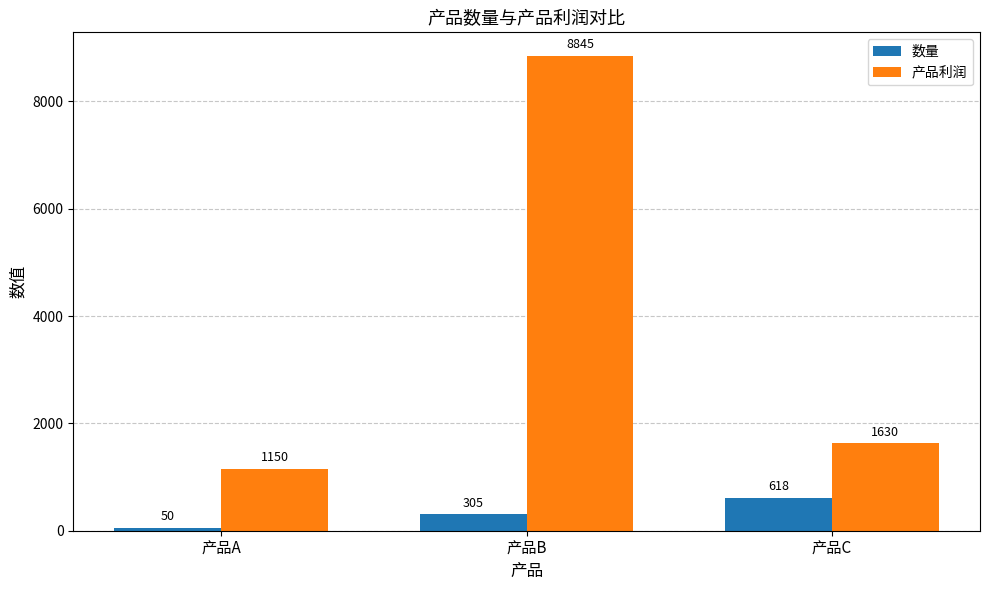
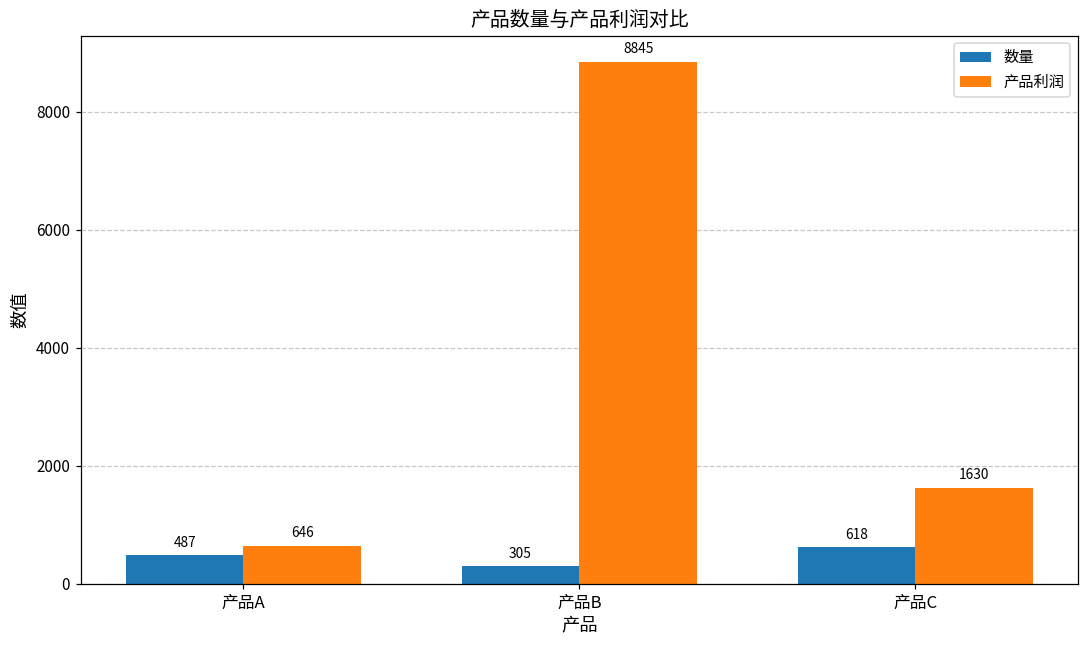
  {
    "数量": {
-     "产品A": 50,
+     "产品A": 487,
      "产品B": 305,
      "产品C": 618
    },
    "产品利润": {
-     "产品A": 1150,
+     "产品A": 646,
      "产品B": 8845,
      "产品C": 1630
    }
  }
